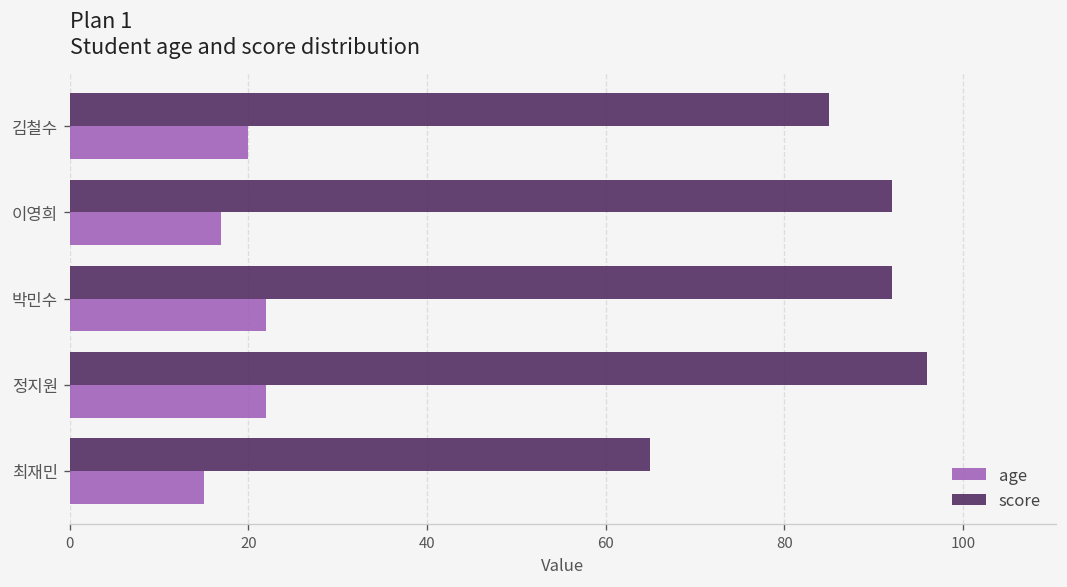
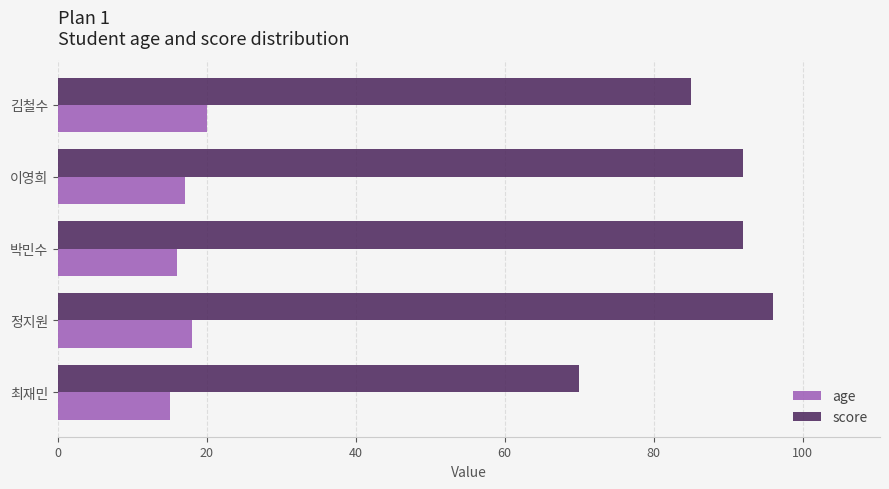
  {
    "age": {
      "김철수": 20,
      "이영희": 17,
-     "박민수": 22,
-     "정지원": 22,
+     "박민수": 16,
+     "정지원": 18,
      "최재민": 15
    },
    "score": {
      "김철수": 85,
      "이영희": 92,
      "박민수": 92,
      "정지원": 96,
-     "최재민": 65
+     "최재민": 70
    }
  }
